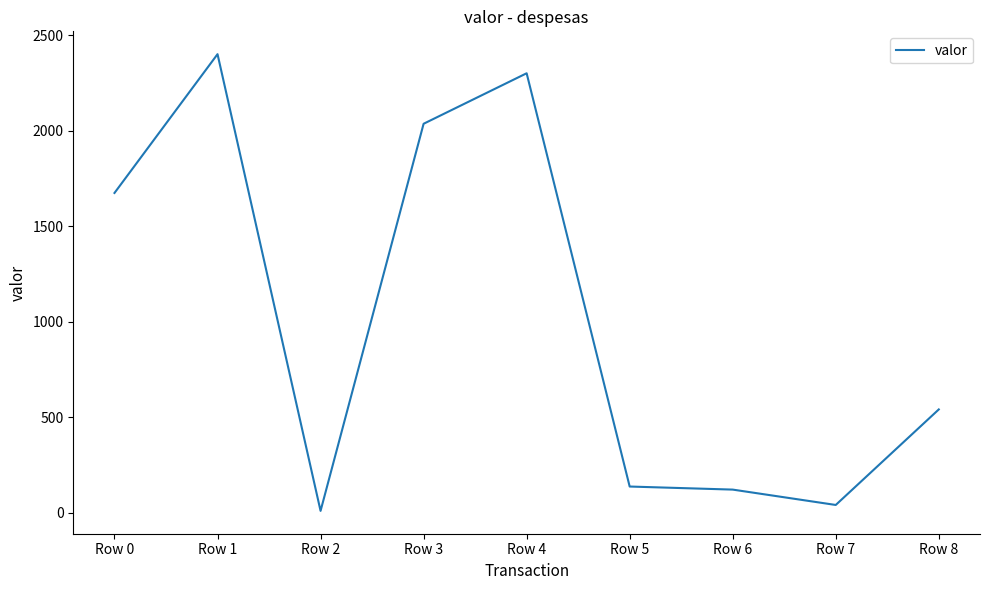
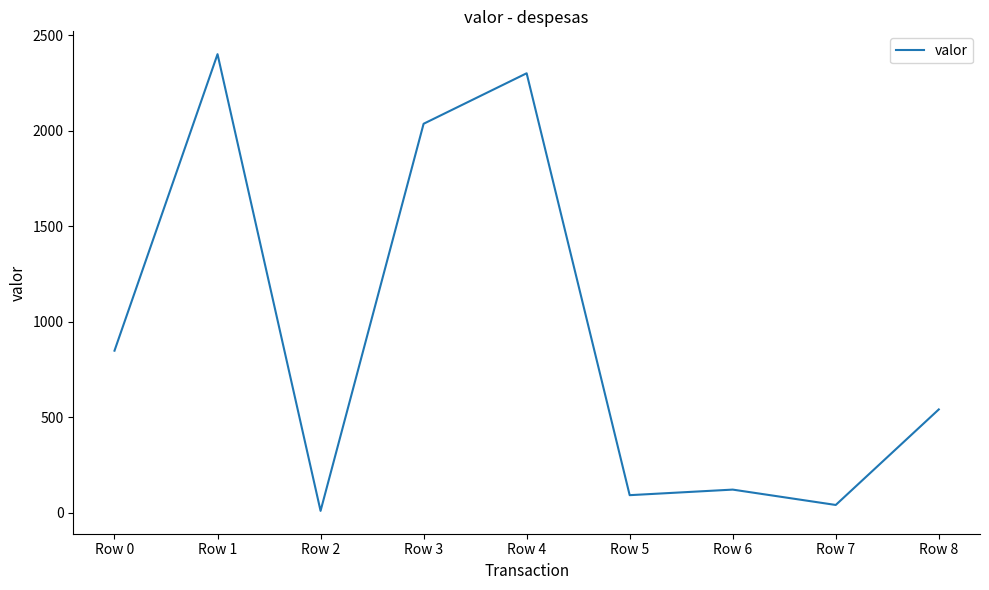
  {
-   "Row 0": 1670,
+   "Row 0": 850,
    "Row 1": 2400,
    "Row 2": 10,
    "Row 3": 2040,
    "Row 4": 2300,
-   "Row 5": 140,
+   "Row 5": 90,
    "Row 6": 120,
    "Row 7": 40,
    "Row 8": 540
  }
